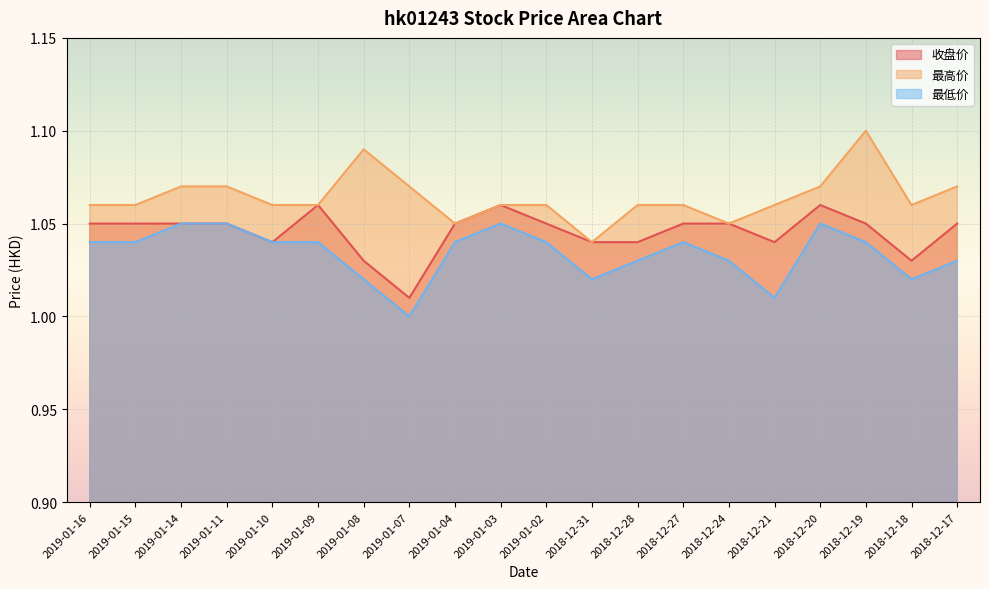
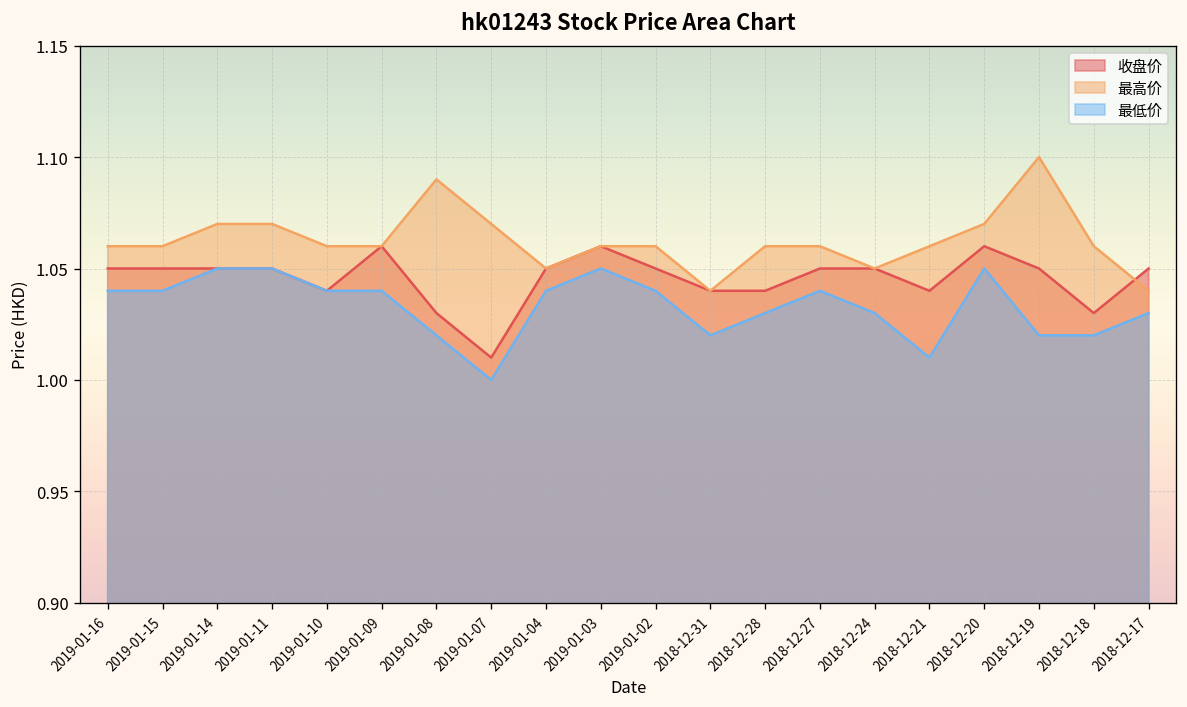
  {
    "收盘价": {
      "2019-01-16": 1.05,
      "2019-01-15": 1.05,
      "2019-01-08": 1.03,
      "2019-01-07": 1.01,
      "2019-01-02": 1.05,
      "2018-12-28": 1.04,
      "2018-12-27": 1.05,
      "2018-12-21": 1.04,
      "2018-12-20": 1.06,
      "2018-12-19": 1.05,
      "2018-12-18": 1.03,
      "2018-12-17": 1.05
    },
    "最高价": {
      "2019-01-16": 1.06,
      "2019-01-15": 1.06,
      "2019-01-14": 1.07,
      "2019-01-11": 1.07,
      "2019-01-10": 1.06,
      "2019-01-08": 1.09,
      "2019-01-07": 1.07,
      "2019-01-02": 1.06,
      "2018-12-28": 1.06,
      "2018-12-27": 1.06,
      "2018-12-21": 1.06,
      "2018-12-20": 1.07,
      "2018-12-19": 1.10,
      "2018-12-18": 1.06,
-     "2018-12-17": 1.07
+     "2018-12-17": 1.04
    },
    "最低价": {
      "2019-01-16": 1.04,
      "2019-01-15": 1.04,
      "2019-01-09": 1.04,
      "2019-01-08": 1.02,
      "2019-01-07": 1.00,
      "2019-01-04": 1.04,
      "2019-01-03": 1.05,
      "2019-01-02": 1.04,
      "2018-12-31": 1.02,
      "2018-12-28": 1.03,
      "2018-12-27": 1.04,
      "2018-12-24": 1.03,
      "2018-12-21": 1.01,
      "2018-12-20": 1.05,
-     "2018-12-19": 1.04,
+     "2018-12-19": 1.02,
      "2018-12-18": 1.02,
      "2018-12-17": 1.03
    }
  }
